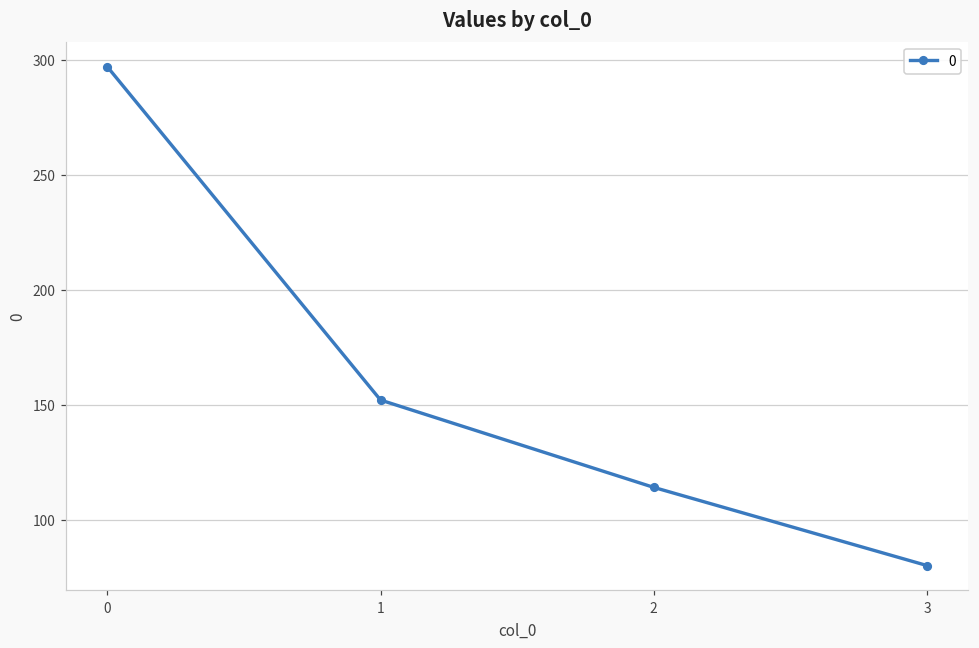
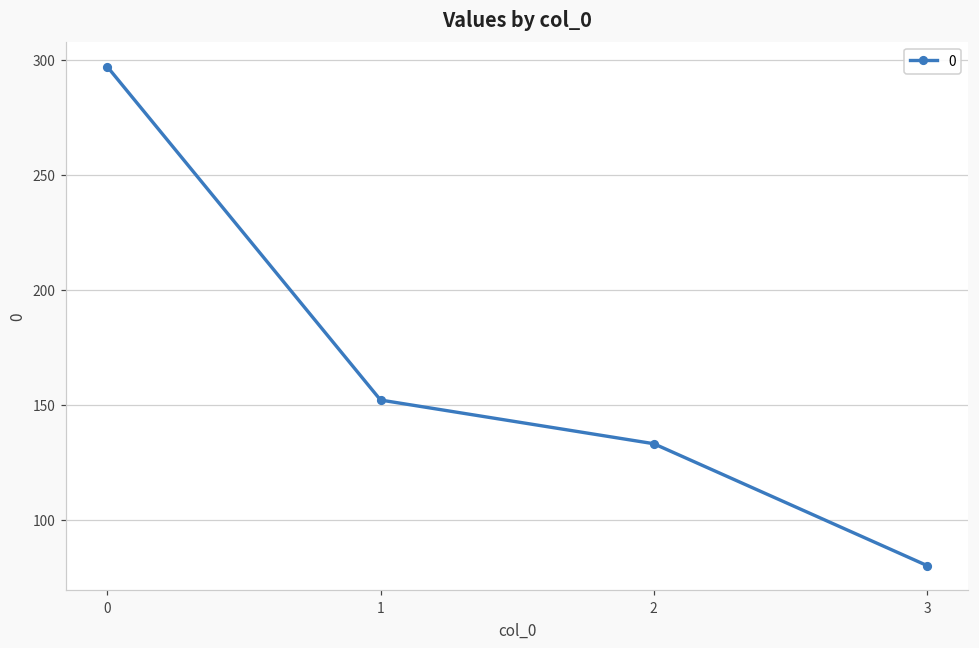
  {
    "0": 297,
    "1": 152,
-   "2": 114,
+   "2": 133,
    "3": 80
  }
